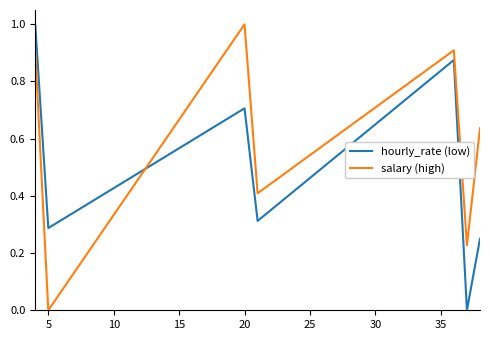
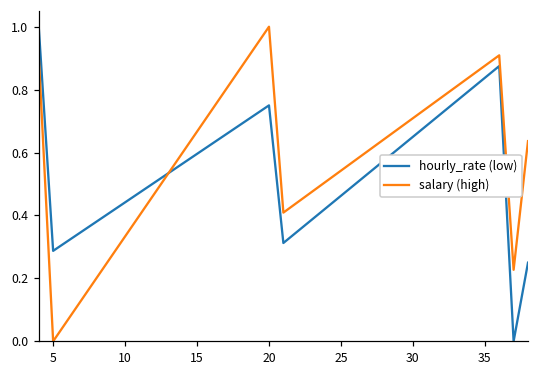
  {
    "hourly_rate (low)": {
      "5": 0.29,
-     "20": 0.71
+     "20": 0.75
    },
    "salary (high)": {
      "5": 0.00,
      "20": 1.00
    }
  }
